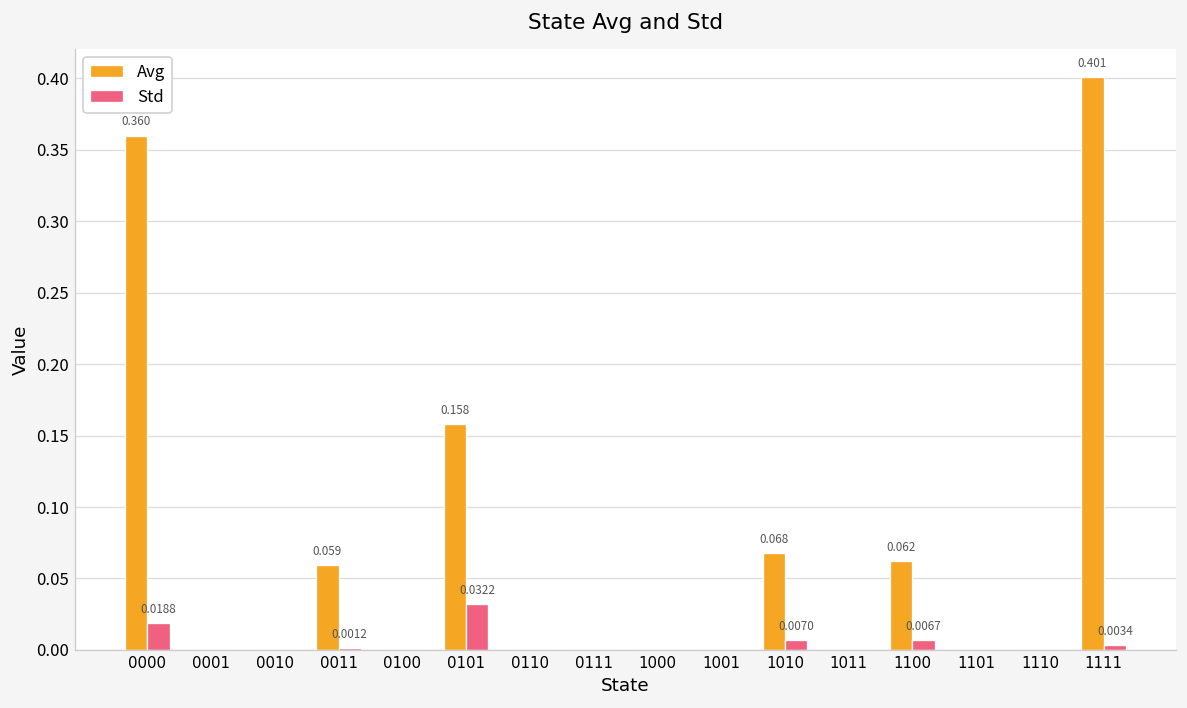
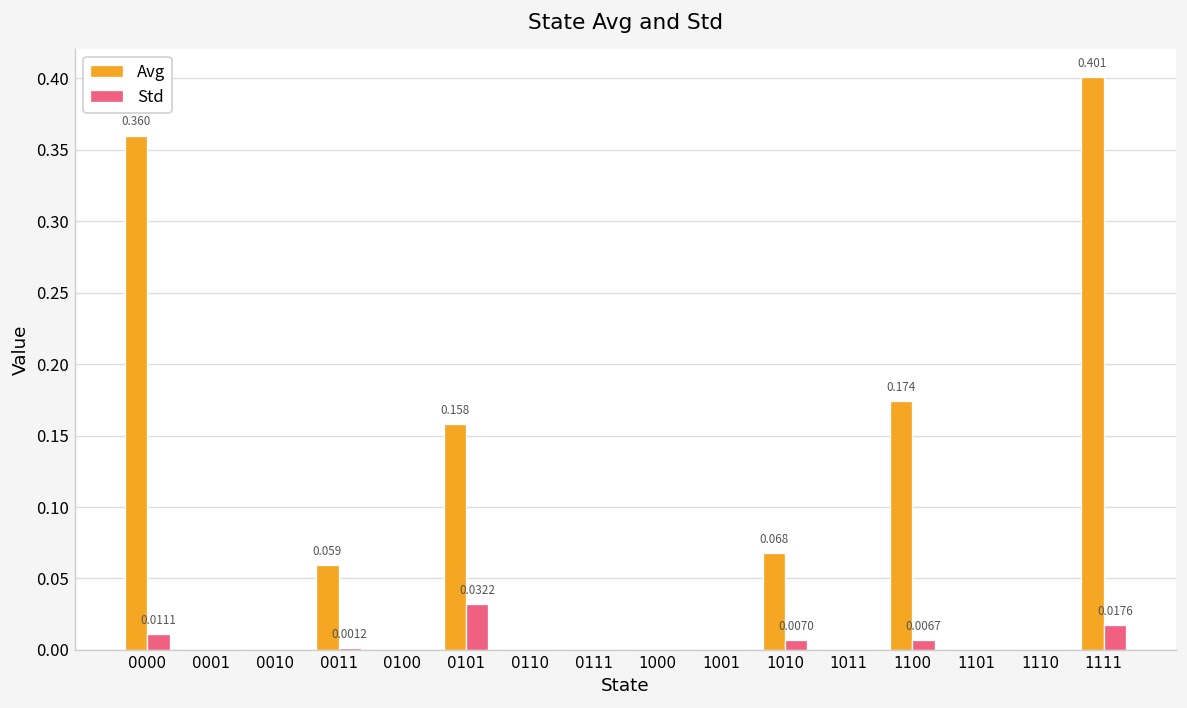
  {
    "Avg": {
      "0000": 0.360,
      "0011": 0.059,
      "0101": 0.158,
      "1010": 0.068,
-     "1100": 0.062,
+     "1100": 0.174,
      "1111": 0.401
    },
    "Std": {
-     "0000": 0.0188,
+     "0000": 0.0111,
      "0011": 0.0012,
      "0101": 0.0322,
      "1010": 0.0070,
      "1100": 0.0067,
-     "1111": 0.0034
+     "1111": 0.0176
    }
  }
